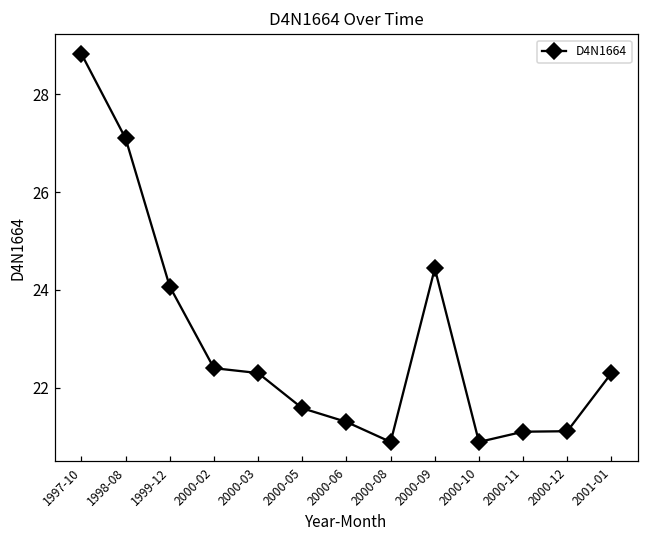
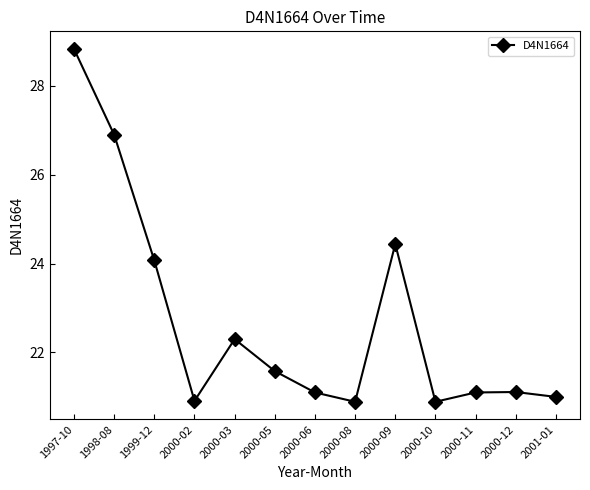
  {
    "1997-10": 28.8,
-   "1998-08": 27.1,
+   "1998-08": 26.9,
    "1999-12": 24.1,
-   "2000-02": 22.4,
+   "2000-02": 20.9,
    "2000-03": 22.3,
    "2000-05": 21.6,
-   "2000-06": 21.3,
+   "2000-06": 21.1,
    "2000-08": 20.9,
    "2000-09": 24.4,
    "2000-10": 20.9,
    "2000-11": 21.1,
    "2000-12": 21.1,
-   "2001-01": 22.3
+   "2001-01": 21.0
  }
